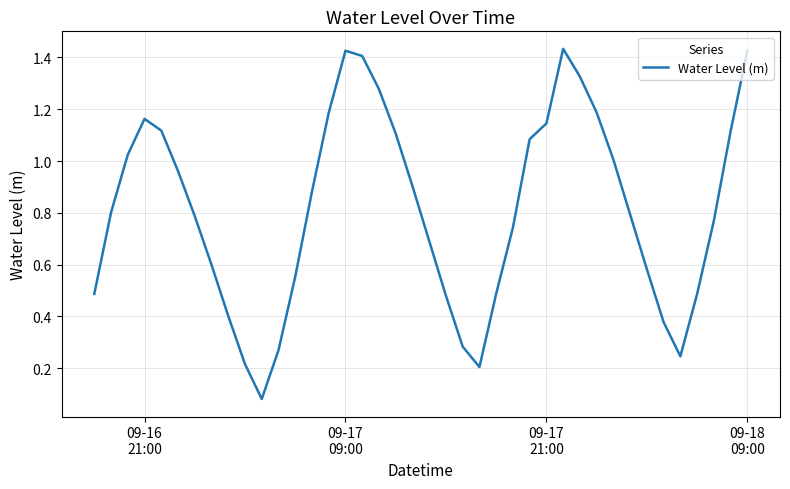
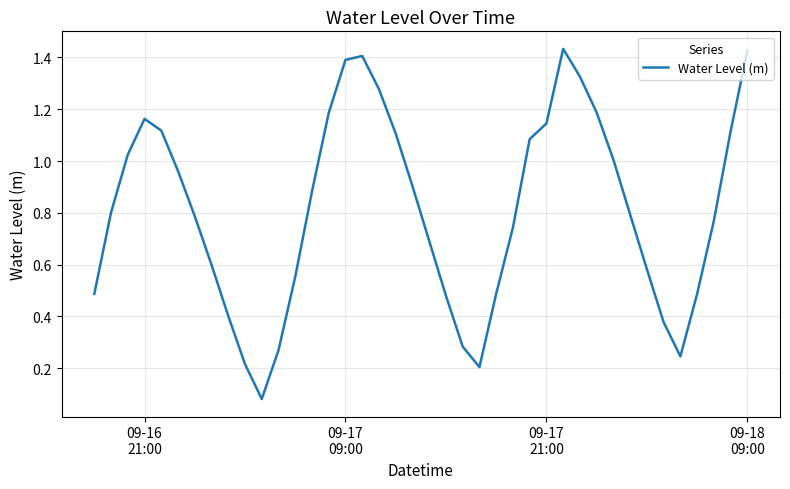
  {
    "09-16 21:00": 1.16,
-   "09-17 09:00": 1.43,
+   "09-17 09:00": 1.39,
    "09-17 21:00": 1.14
  }
